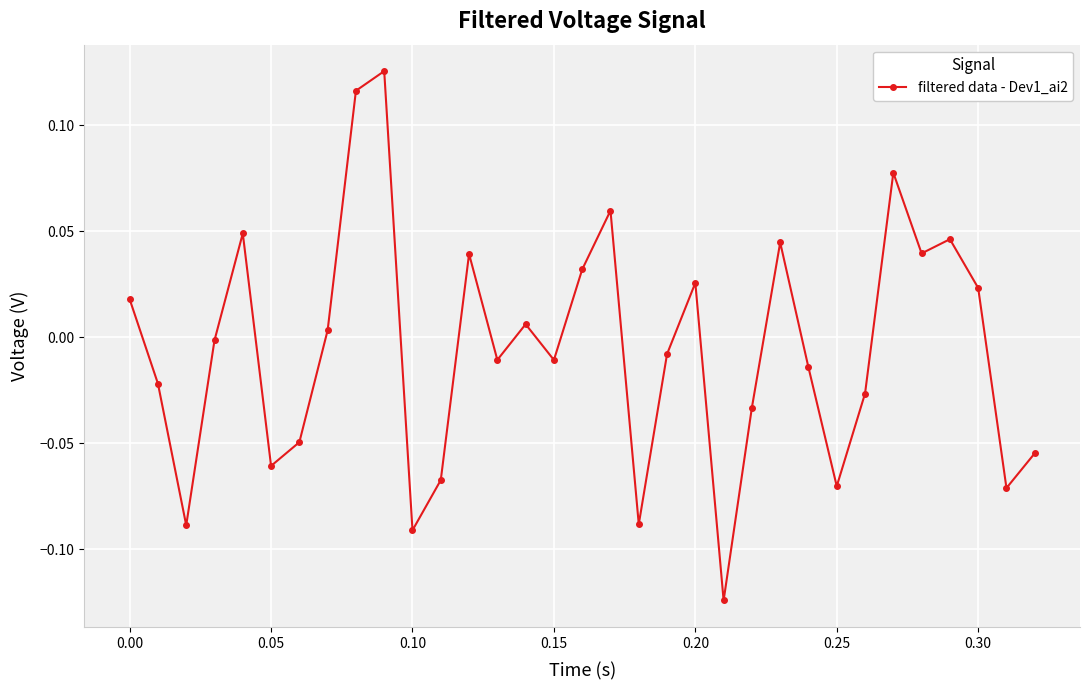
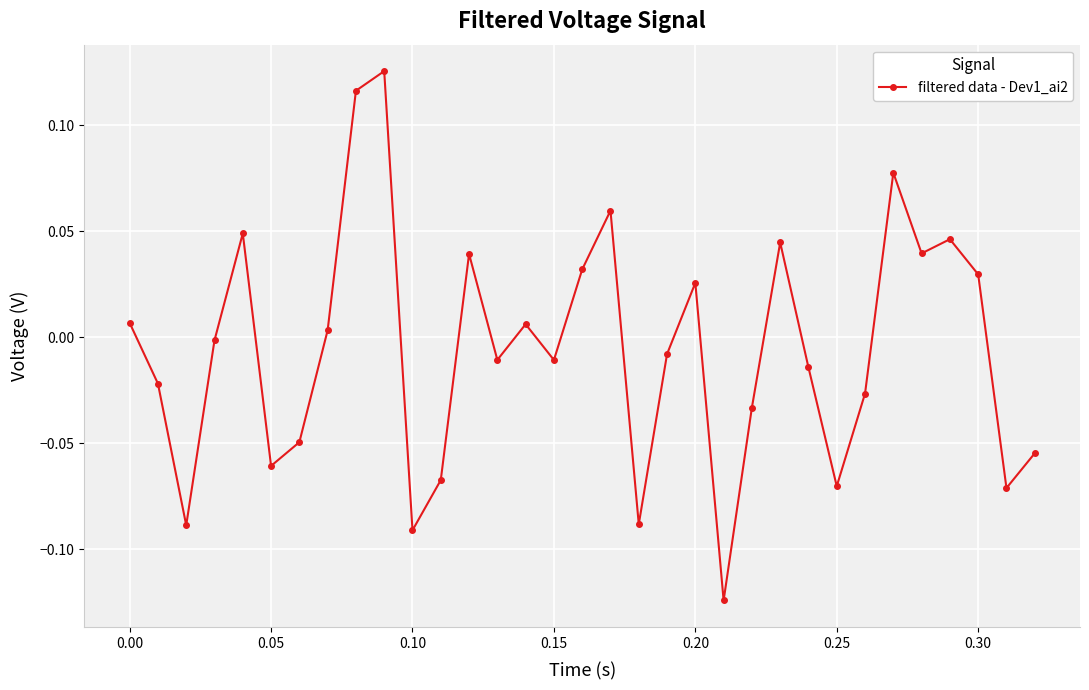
  {
-   "0.00": 0.018,
+   "0.00": 0.007,
    "0.05": -0.061,
    "0.10": -0.091,
    "0.15": -0.011,
    "0.20": 0.026,
    "0.25": -0.070,
-   "0.30": 0.023
+   "0.30": 0.030
  }
